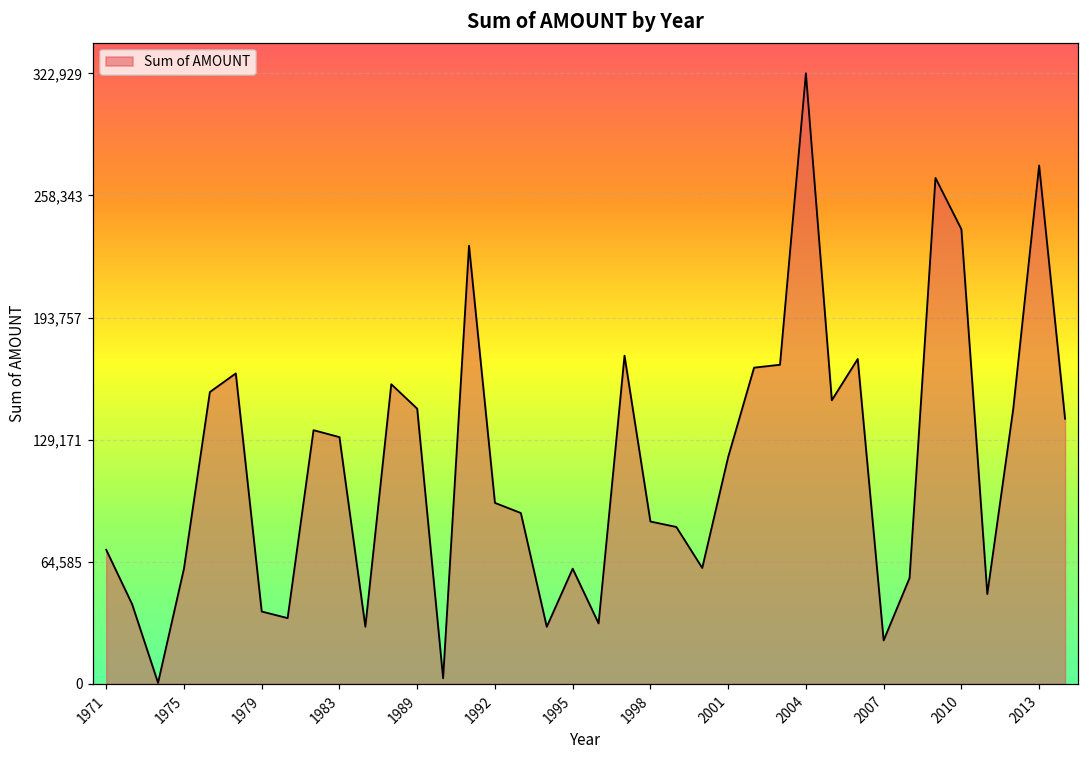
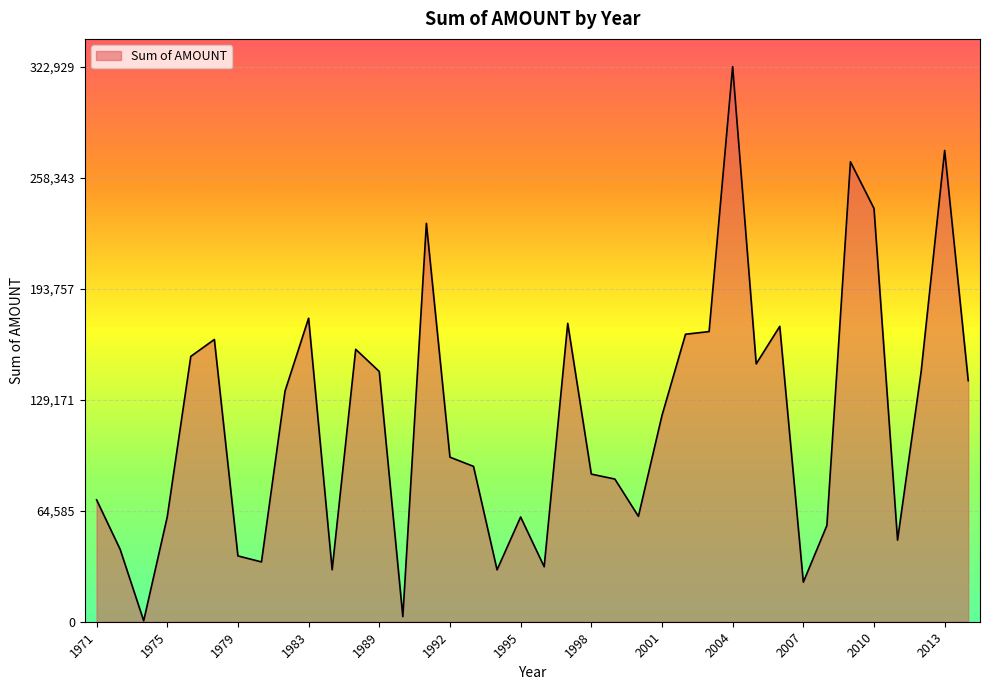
  {
    "1971": "71,000",
    "1975": "61,000",
    "1979": "38,000",
-   "1983": "131,000",
+   "1983": "177,000",
    "1989": "146,000",
    "1992": "96,000",
    "1995": "61,000",
    "1998": "86,000",
    "2001": "120,000",
    "2004": "323,000",
    "2007": "23,000",
    "2010": "240,000",
    "2013": "274,000"
  }
